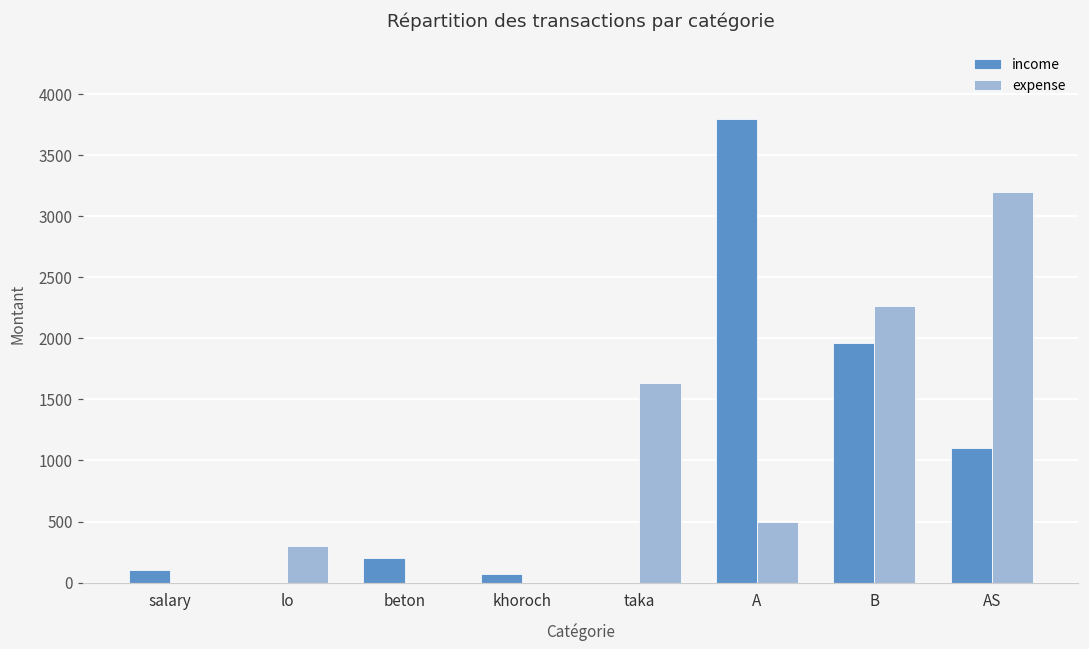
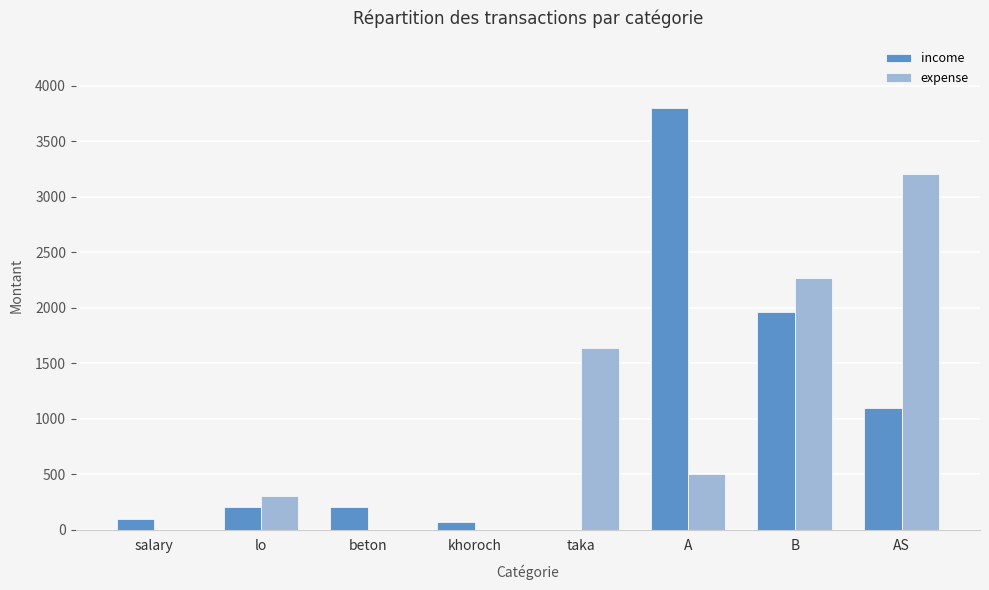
  {
    "income": {
      "salary": 100,
-     "lo": 0,
+     "lo": 200,
      "beton": 200,
      "khoroch": 70,
      "taka": 0,
      "A": 3800,
      "B": 1960,
      "AS": 1100
    },
    "expense": {
      "salary": 0,
      "lo": 300,
      "beton": 0,
      "khoroch": 0,
      "taka": 1640,
      "A": 500,
      "B": 2260,
      "AS": 3200
    }
  }
